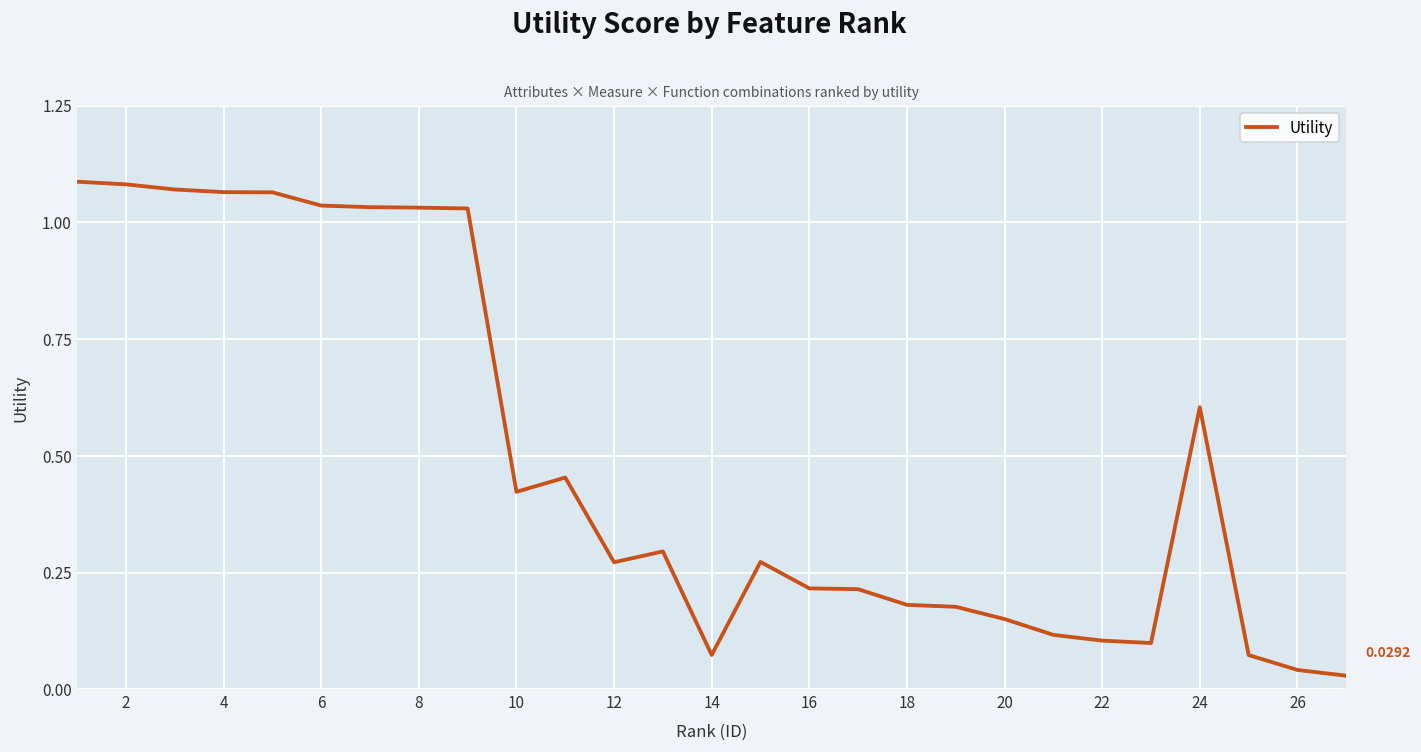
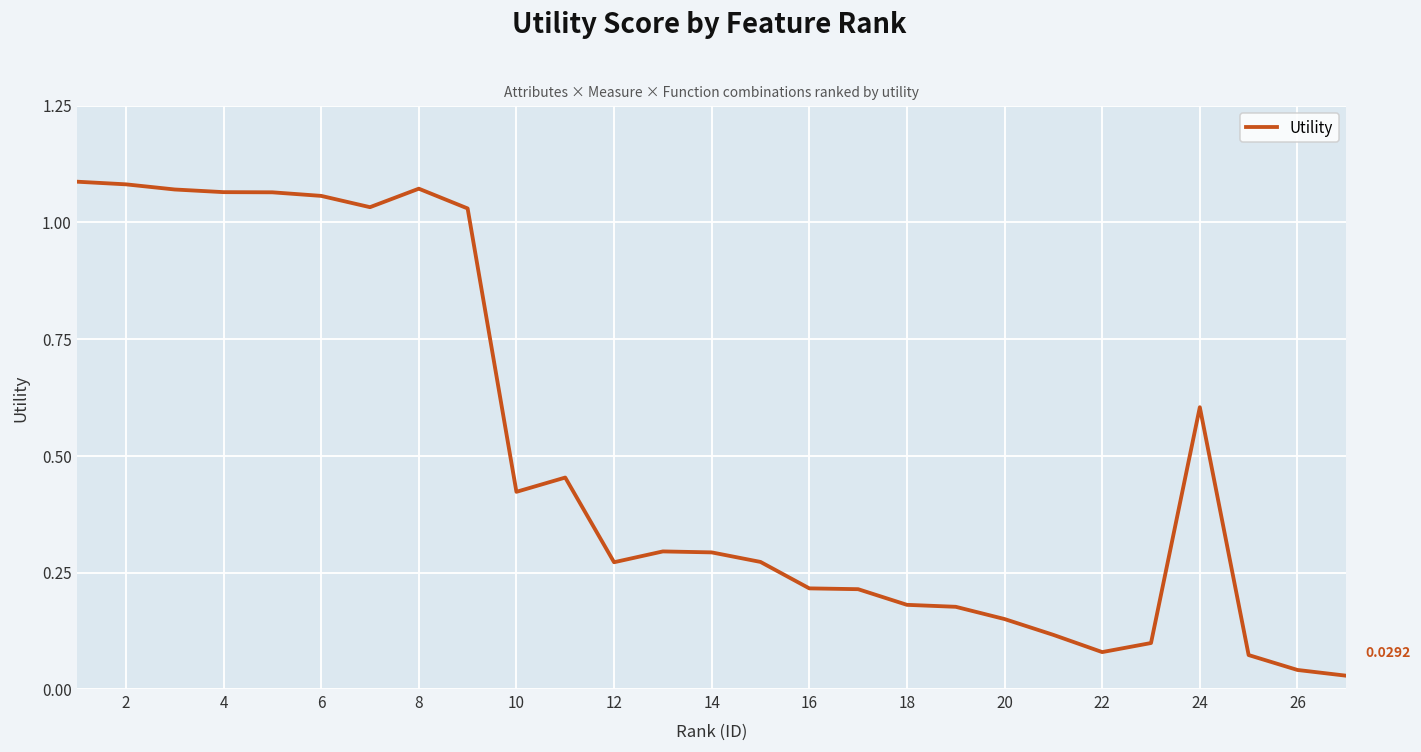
  {
    "2": 1.08,
    "4": 1.06,
-   "6": 1.04,
-   "8": 1.03,
+   "6": 1.06,
+   "8": 1.07,
    "10": 0.42,
    "12": 0.27,
-   "14": 0.07,
+   "14": 0.29,
    "16": 0.22,
    "18": 0.18,
    "20": 0.15,
-   "22": 0.10,
+   "22": 0.08,
    "24": 0.60,
    "26": 0.04
  }
